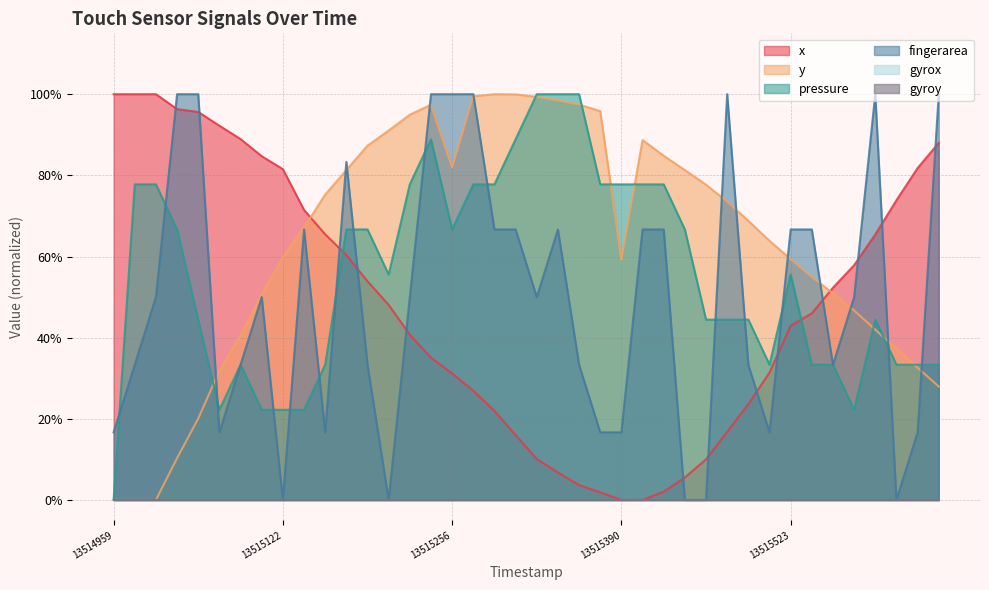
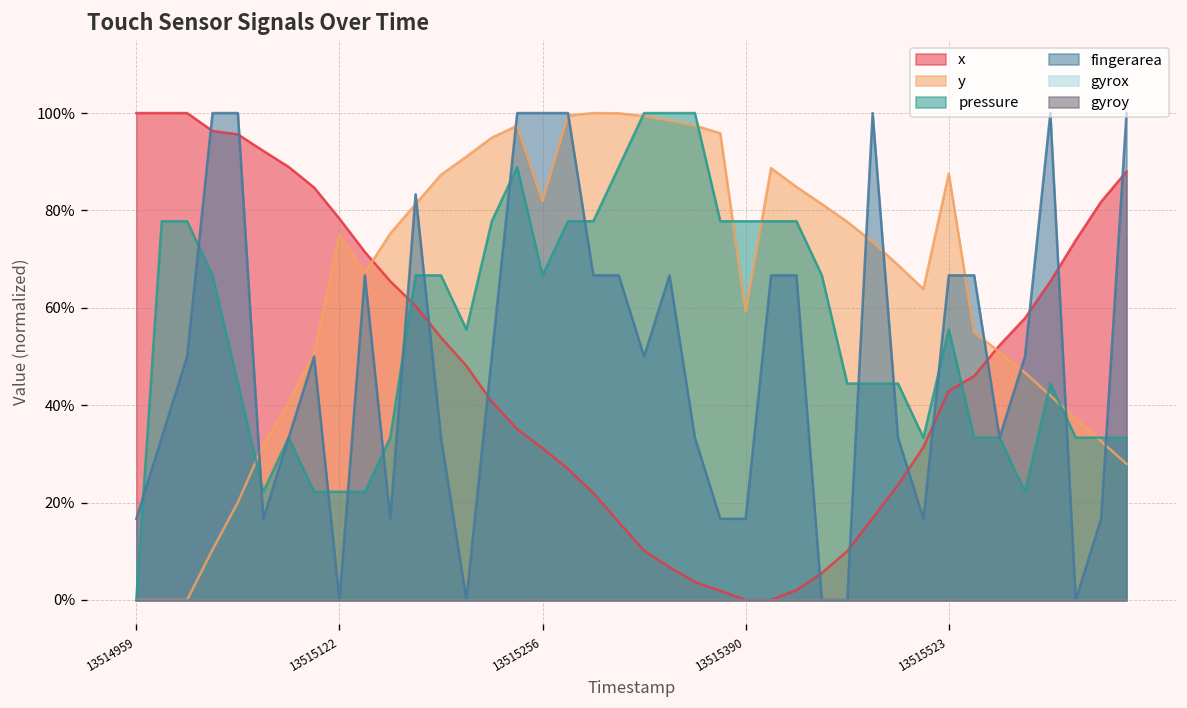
  {
    "x": {
      "13514959": "100%",
-     "13515122": "82%",
+     "13515122": "78%",
      "13515256": "31%",
      "13515523": "43%"
    },
    "y": {
-     "13515122": "60%",
+     "13515122": "75%",
      "13515256": "82%",
      "13515390": "59%",
-     "13515523": "59%"
+     "13515523": "88%"
    }
  }
